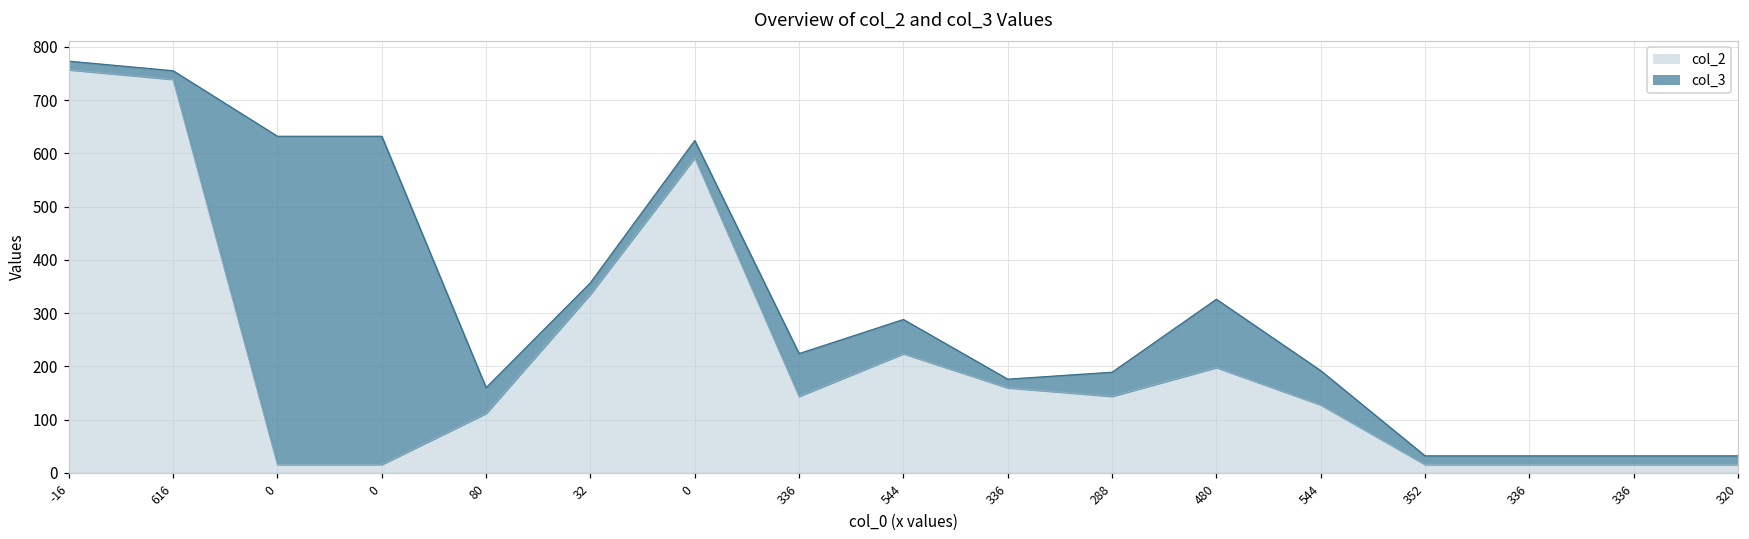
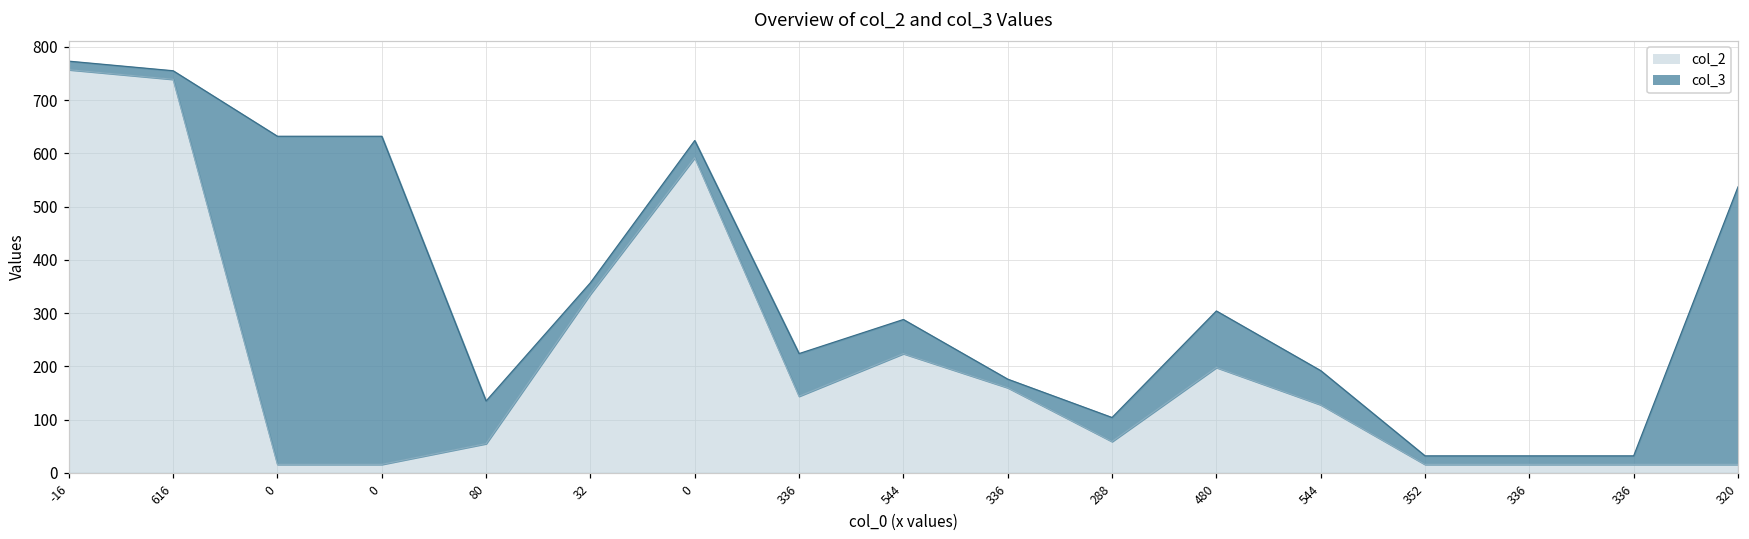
  {
    "col_2": {
      "-16": 760,
      "616": 740,
-     "80": 110,
+     "80": 60,
      "32": 340,
-     "288": 140,
+     "288": 60,
      "480": 200,
      "352": 20,
      "320": 20
    },
    "col_3": {
      "-16": 20,
      "616": 20,
-     "80": 50,
+     "80": 80,
      "32": 20,
      "288": 50,
-     "480": 130,
+     "480": 110,
      "352": 20,
-     "320": 20
+     "320": 520
    }
  }
